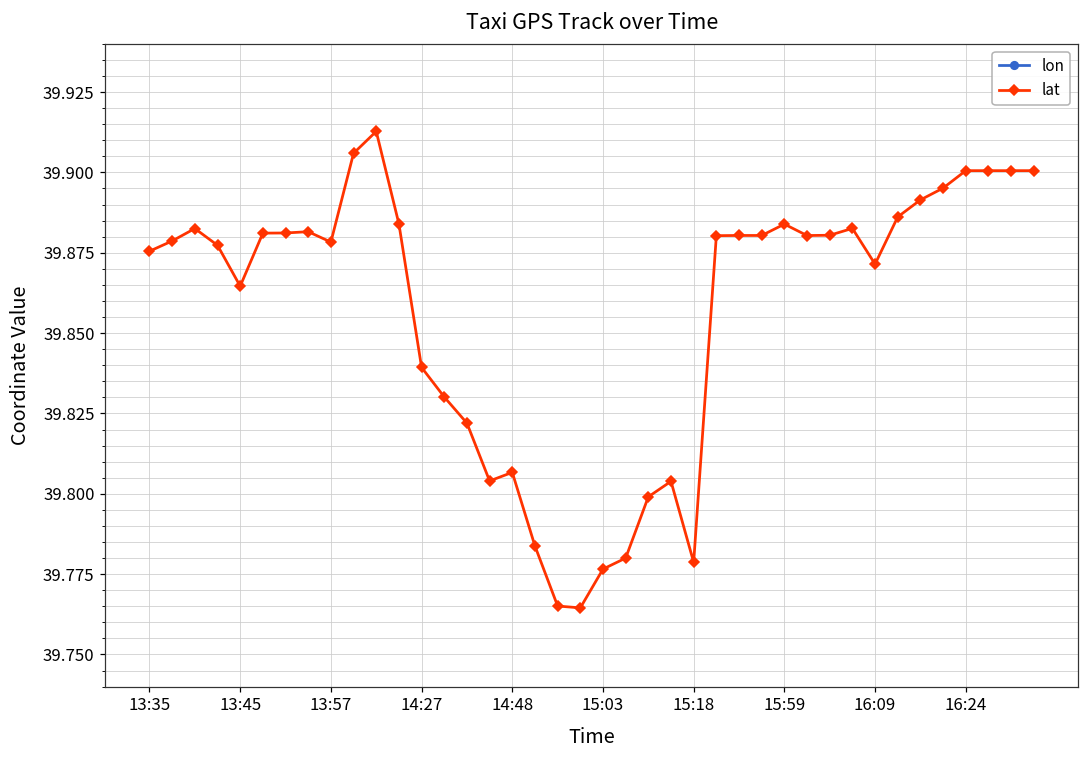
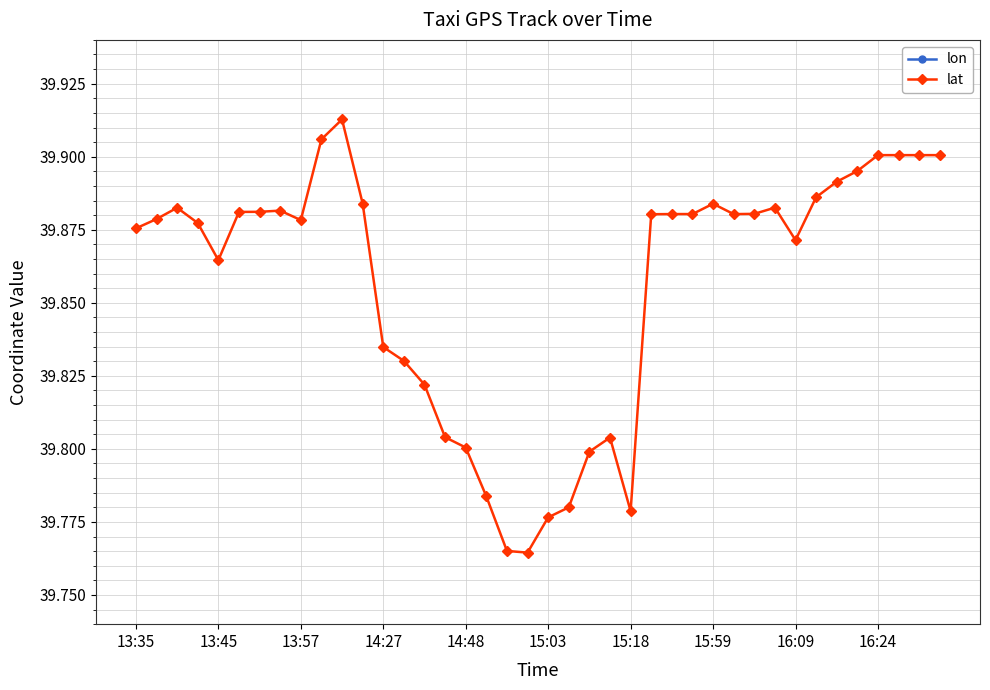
  {
    "lat": {
      "13:35": 39.875,
      "13:45": 39.865,
      "13:57": 39.878,
-     "14:27": 39.839,
-     "14:48": 39.807,
+     "14:27": 39.835,
+     "14:48": 39.800,
      "15:18": 39.779,
      "15:59": 39.884,
      "16:09": 39.871
    }
  }
